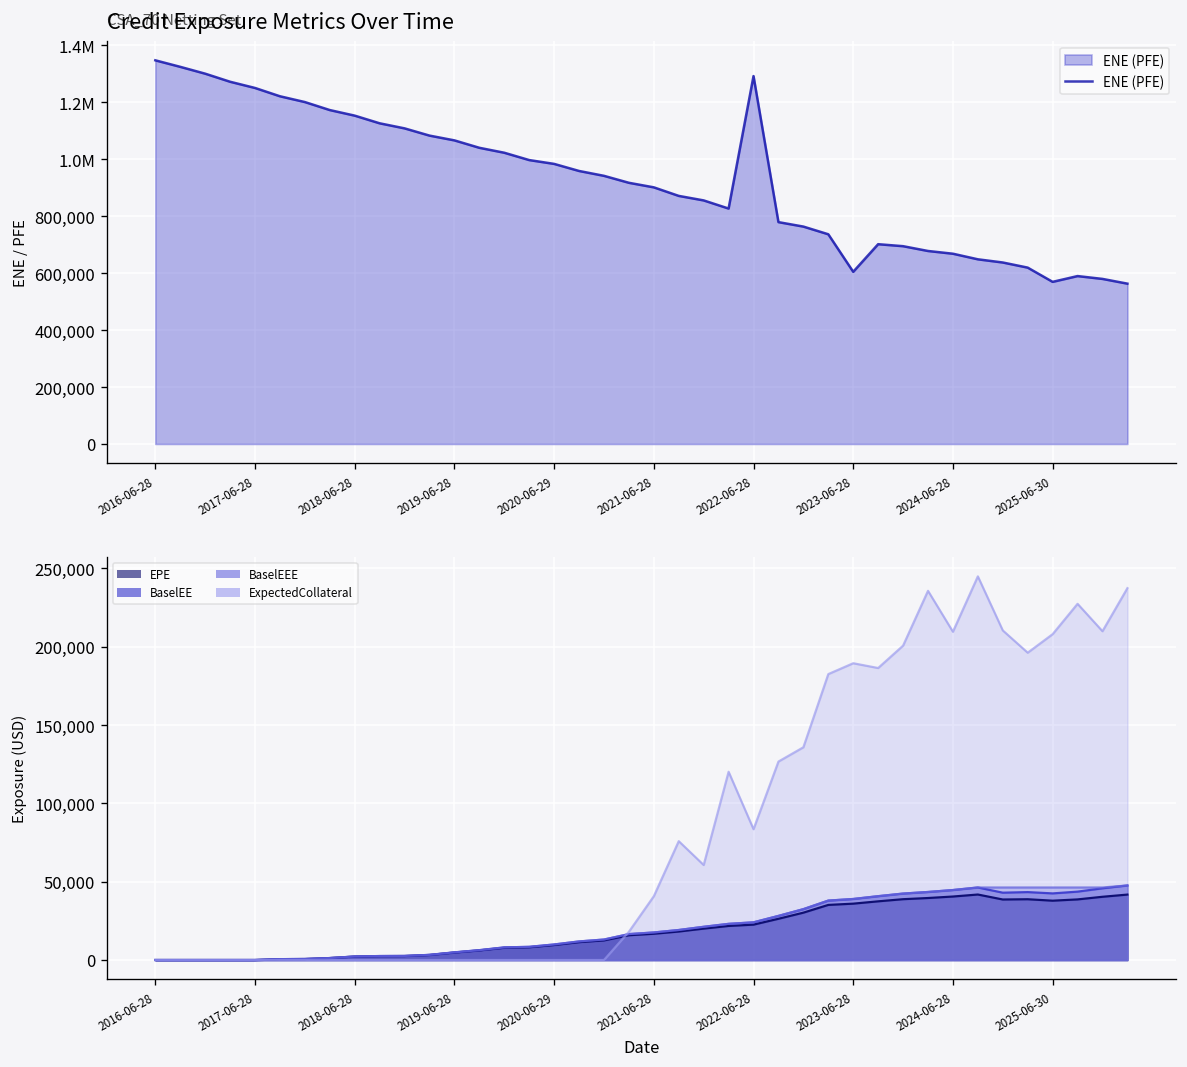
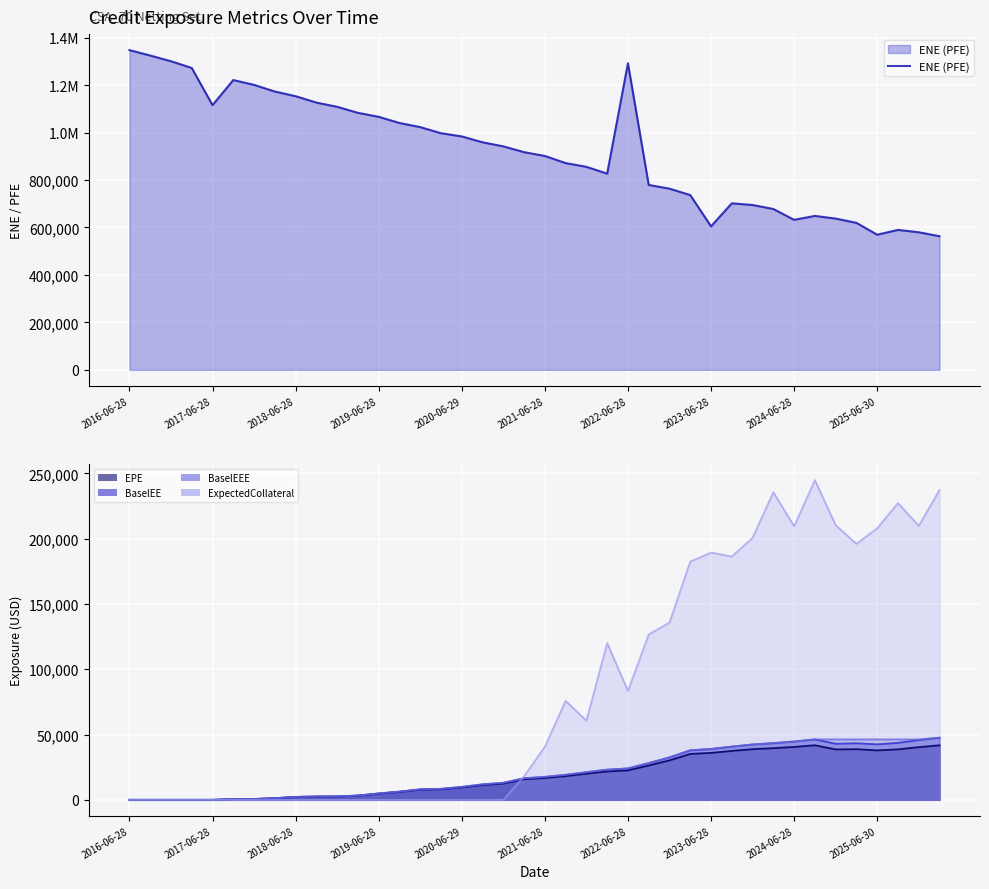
  {
    "Credit Exposure Metrics Over Time": {
      "2016-06-28": "1,350,000",
-     "2017-06-28": "1,250,000",
+     "2017-06-28": "1,120,000",
      "2018-06-28": "1,150,000",
      "2019-06-28": "1,070,000",
      "2020-06-29": "980,000",
      "2021-06-28": "900,000",
      "2022-06-28": "1,290,000",
      "2023-06-28": "600,000",
-     "2024-06-28": "670,000",
+     "2024-06-28": "630,000",
      "2025-06-30": "570,000"
    }
  }
